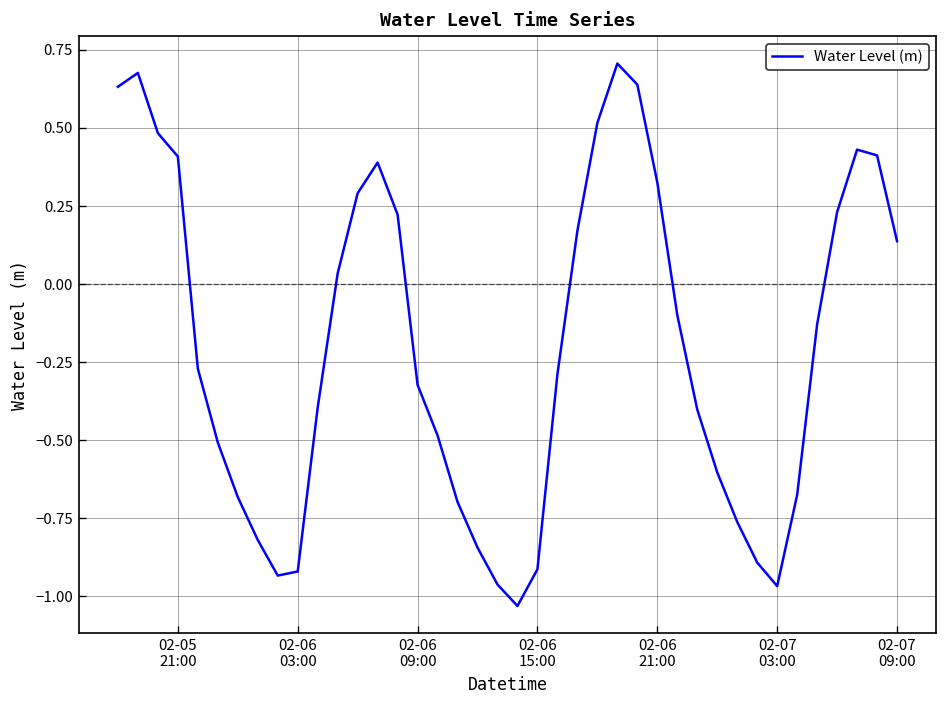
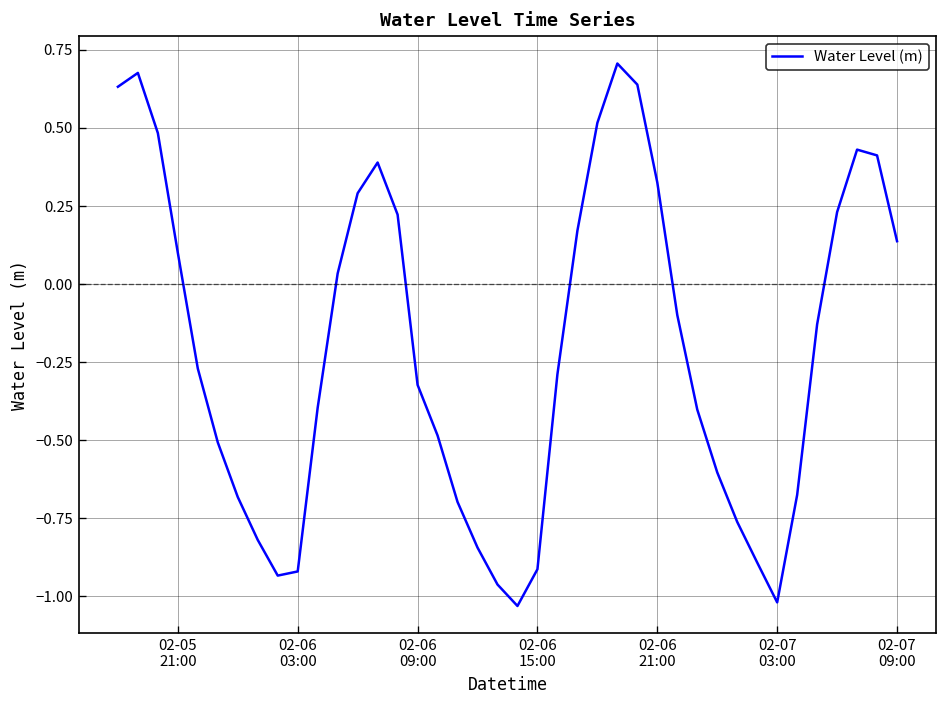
  {
-   "02-05 21:00": 0.41,
+   "02-05 21:00": 0.10,
    "02-06 03:00": -0.92,
    "02-06 09:00": -0.32,
    "02-06 15:00": -0.91,
    "02-06 21:00": 0.33,
-   "02-07 03:00": -0.97,
+   "02-07 03:00": -1.02,
    "02-07 09:00": 0.14
  }
